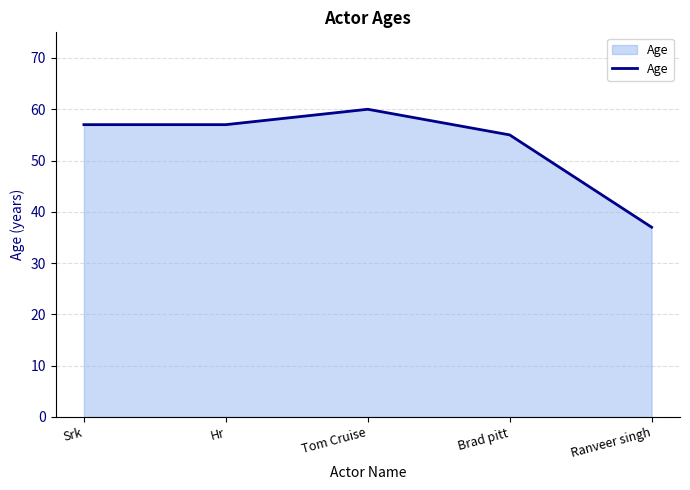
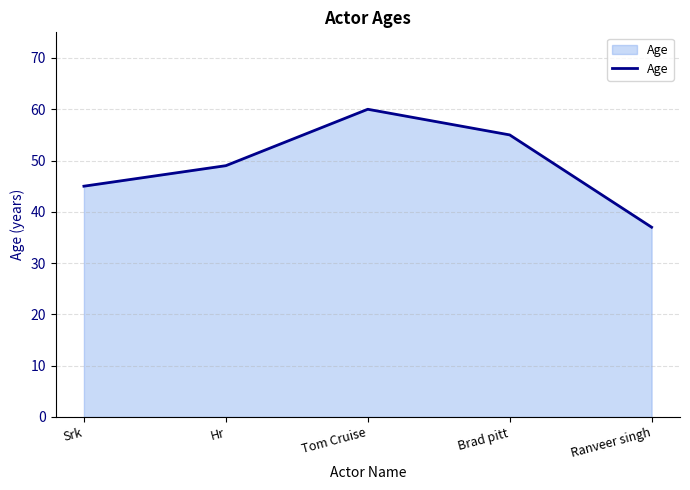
  {
-   "Srk": 57,
-   "Hr": 57,
+   "Srk": 45,
+   "Hr": 49,
    "Tom Cruise": 60,
    "Brad pitt": 55,
    "Ranveer singh": 37
  }
